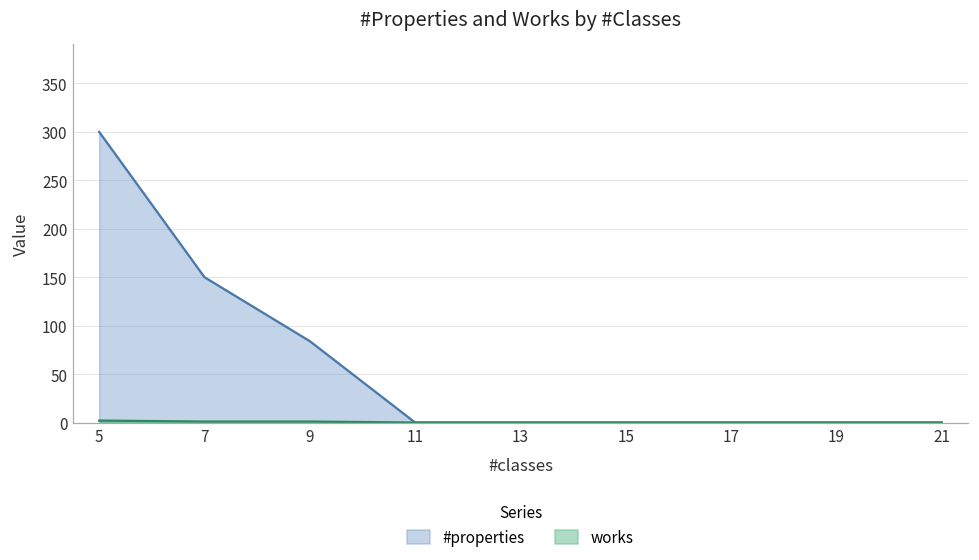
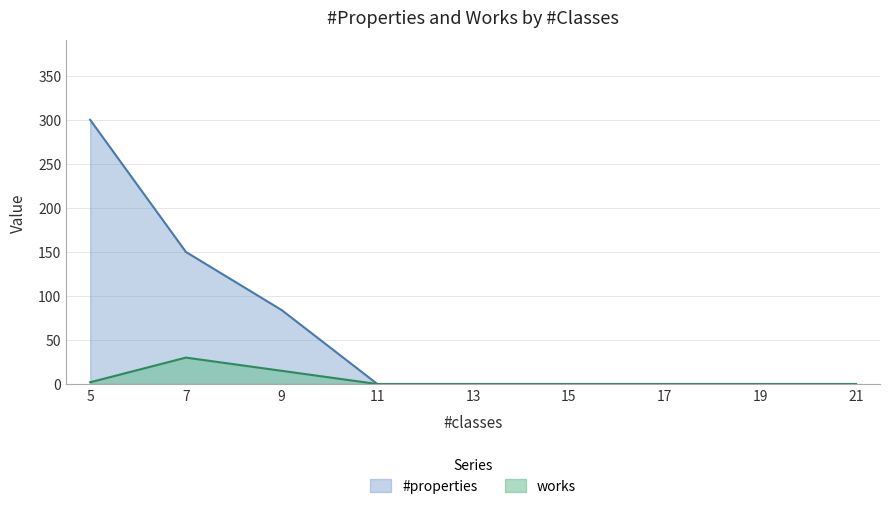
  {
    "#properties": {
      "5": 300,
      "7": 150,
      "9": 80
    },
    "works": {
      "5": 0,
-     "7": 0,
-     "9": 0
+     "7": 30,
+     "9": 20
    }
  }
